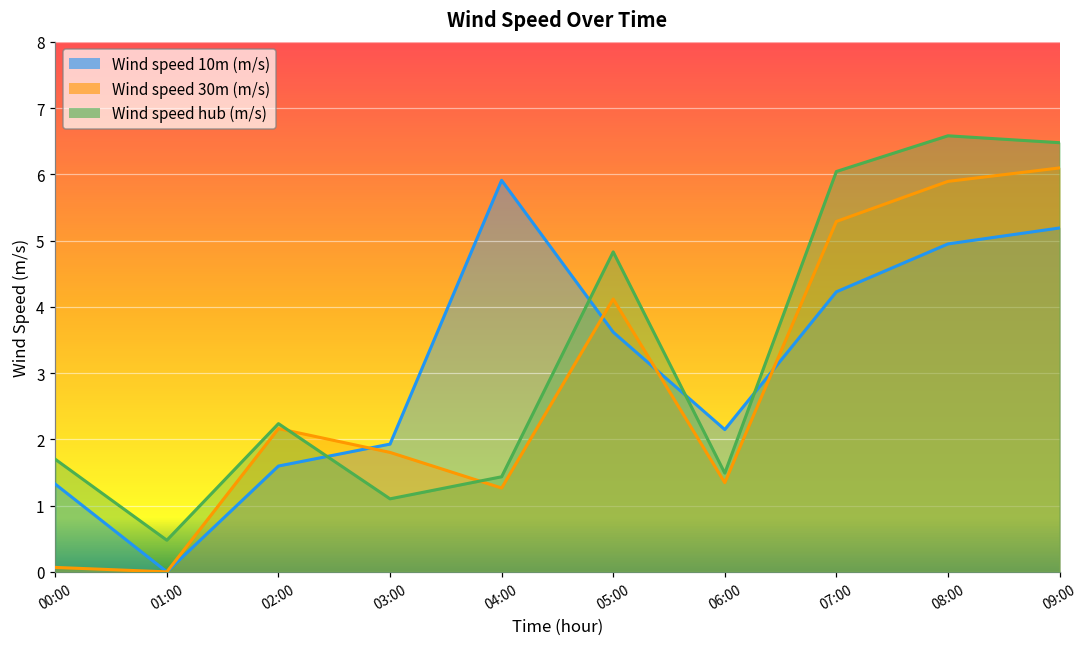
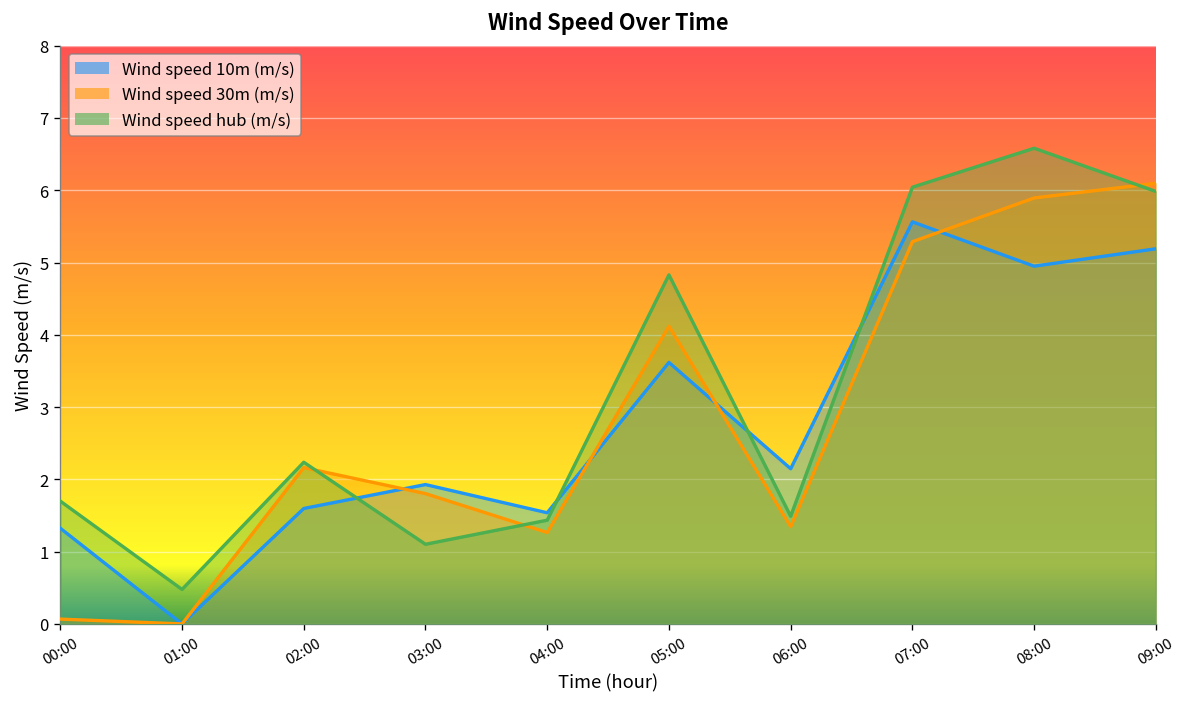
  {
    "Wind speed 10m (m/s)": {
      "00:00": 1.3,
      "02:00": 1.6,
      "03:00": 1.9,
-     "04:00": 5.9,
+     "04:00": 1.5,
      "05:00": 3.6,
      "06:00": 2.1,
-     "07:00": 4.2,
+     "07:00": 5.6,
      "08:00": 4.9,
      "09:00": 5.2
    },
    "Wind speed 30m (m/s)": {
      "00:00": 0.1,
      "02:00": 2.2,
      "03:00": 1.8,
      "04:00": 1.3,
      "05:00": 4.1,
      "06:00": 1.3,
      "07:00": 5.3,
      "08:00": 5.9,
      "09:00": 6.1
    },
    "Wind speed hub (m/s)": {
      "00:00": 1.7,
      "01:00": 0.5,
      "02:00": 2.2,
      "03:00": 1.1,
      "04:00": 1.4,
      "05:00": 4.8,
      "06:00": 1.5,
      "07:00": 6.0,
      "08:00": 6.6,
-     "09:00": 6.5
+     "09:00": 6.0
    }
  }
